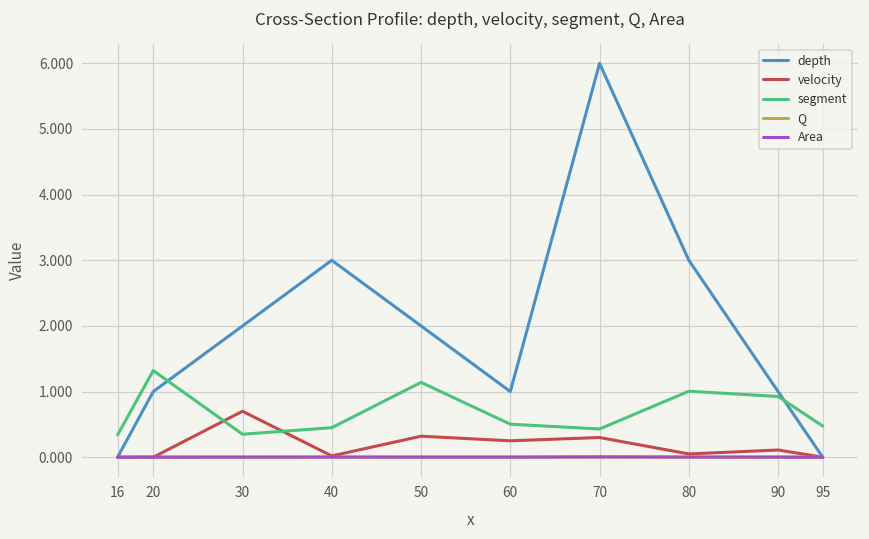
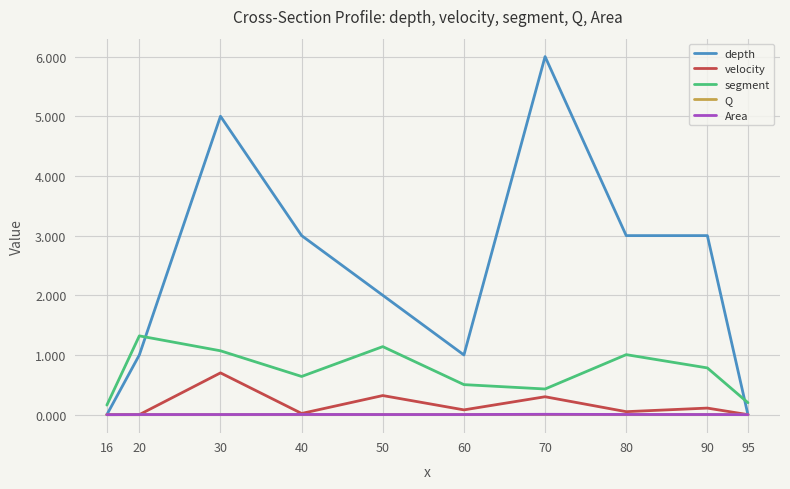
  {
    "depth": {
      "20": 1,
-     "30": 2,
+     "30": 5,
      "40": 3,
      "50": 2,
      "60": 1,
      "70": 6,
      "80": 3,
-     "90": 1
+     "90": 3
    },
    "velocity": {
      "30": 0.7,
      "50": 0.3,
-     "60": 0.3,
+     "60": 0.1,
      "70": 0.3,
      "80": 0.1,
      "90": 0.1
    },
    "segment": {
-     "16": 0.3,
+     "16": 0.2,
      "20": 1.3,
-     "30": 0.4,
-     "40": 0.5,
+     "30": 1.1,
+     "40": 0.6,
      "50": 1.1,
      "60": 0.5,
      "70": 0.4,
      "80": 1.0,
-     "90": 0.9,
-     "95": 0.5
+     "90": 0.8,
+     "95": 0.2
    }
  }
